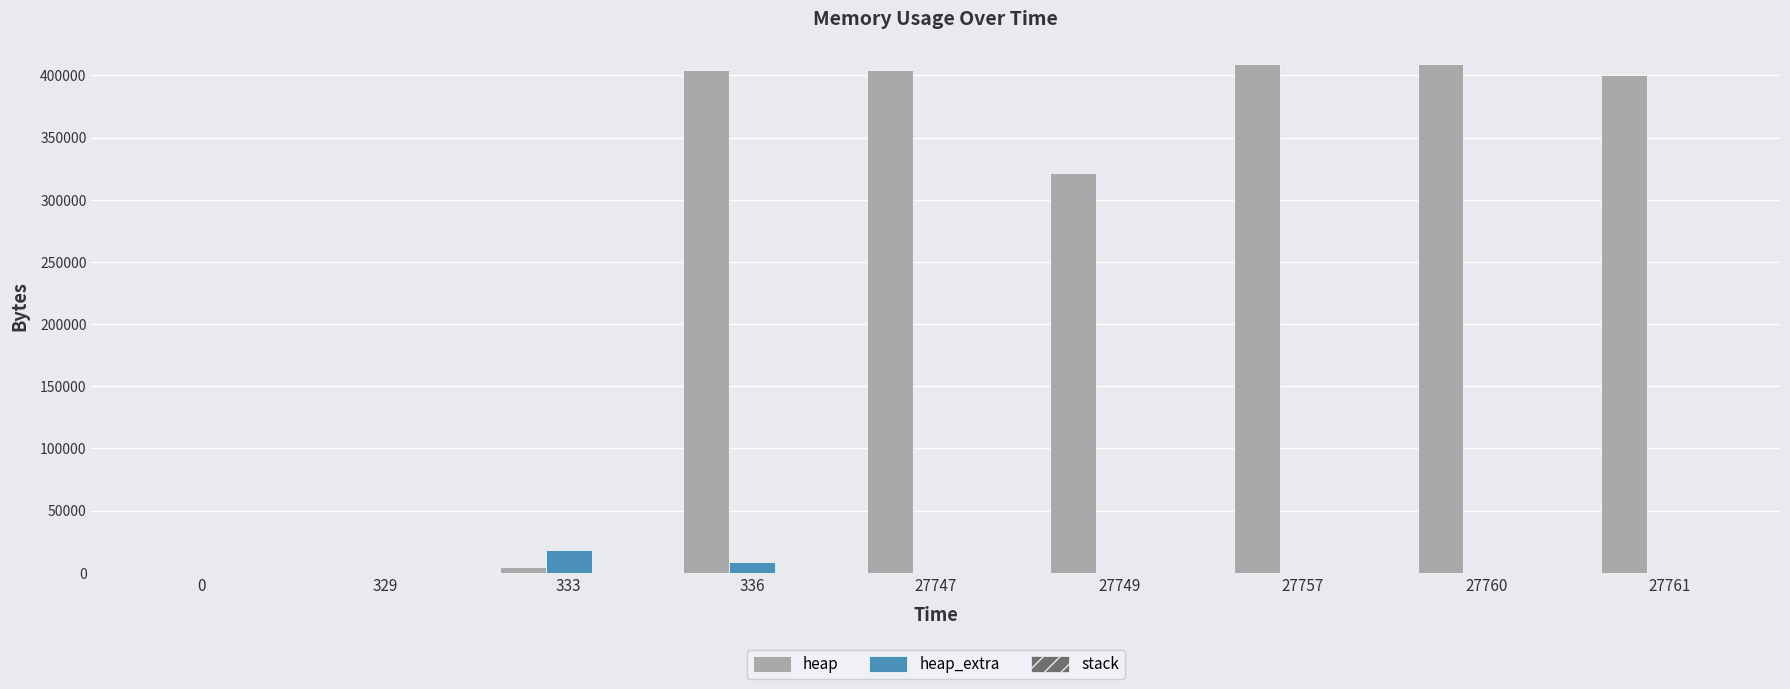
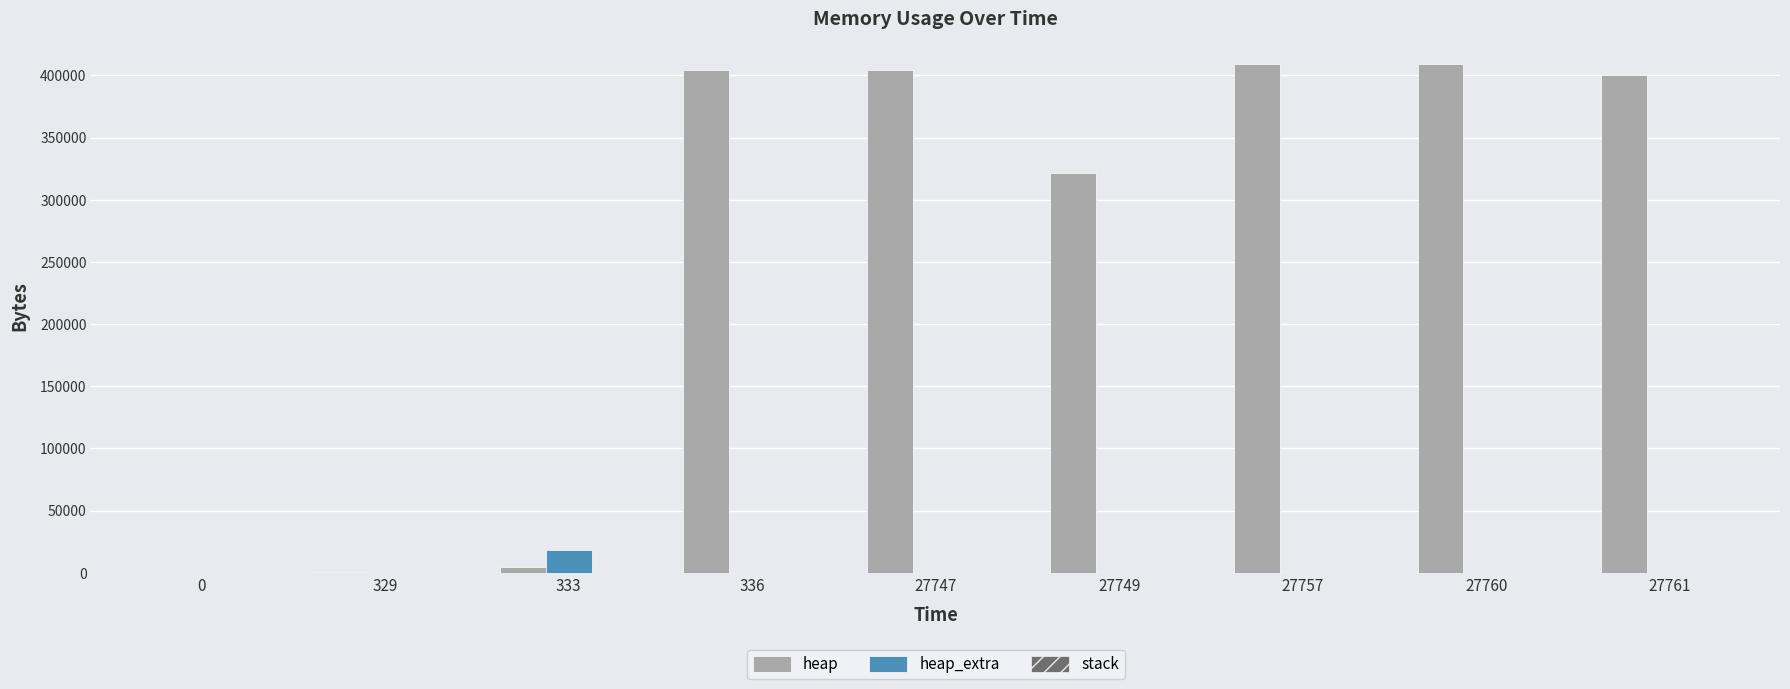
  {
    "heap": {
      "0": 0,
      "333": 5000,
      "336": 405000,
      "27747": 405000,
      "27749": 321000,
      "27757": 409000,
      "27760": 409000,
      "27761": 400000
    },
    "heap_extra": {
      "0": 0,
      "333": 18000,
-     "336": 8000
+     "336": 0
    },
    "stack": {
      "0": 0,
      "329": 0,
      "333": 0,
      "336": 0,
      "27747": 0,
      "27749": 0,
      "27757": 0,
      "27760": 0,
      "27761": 0
    }
  }
